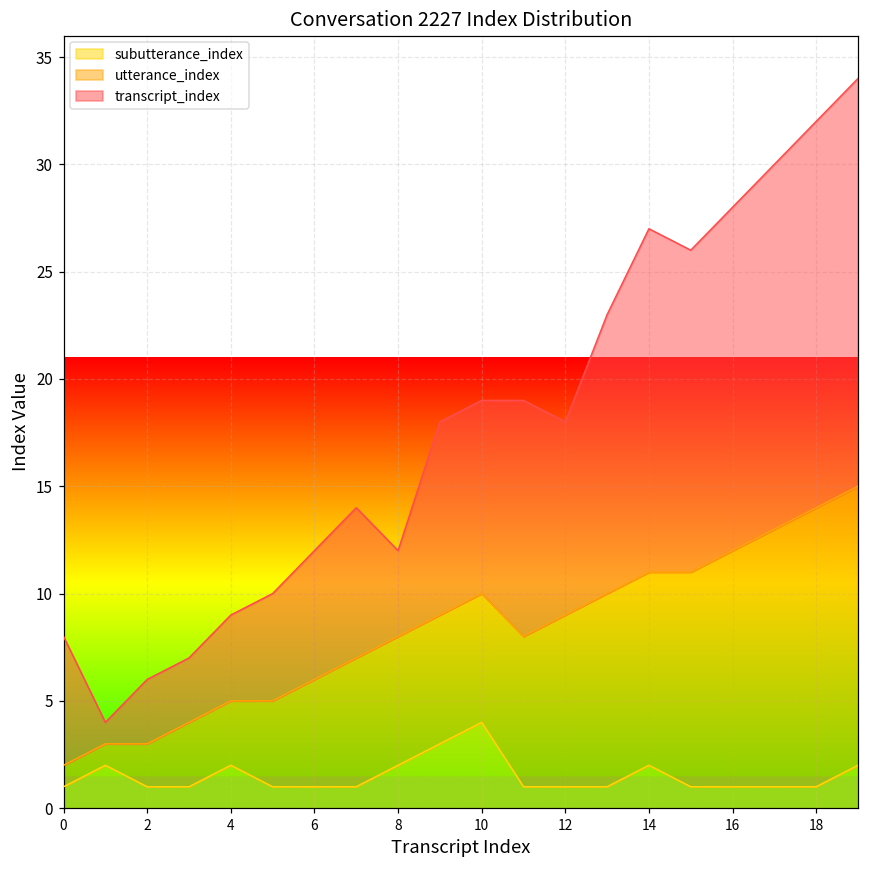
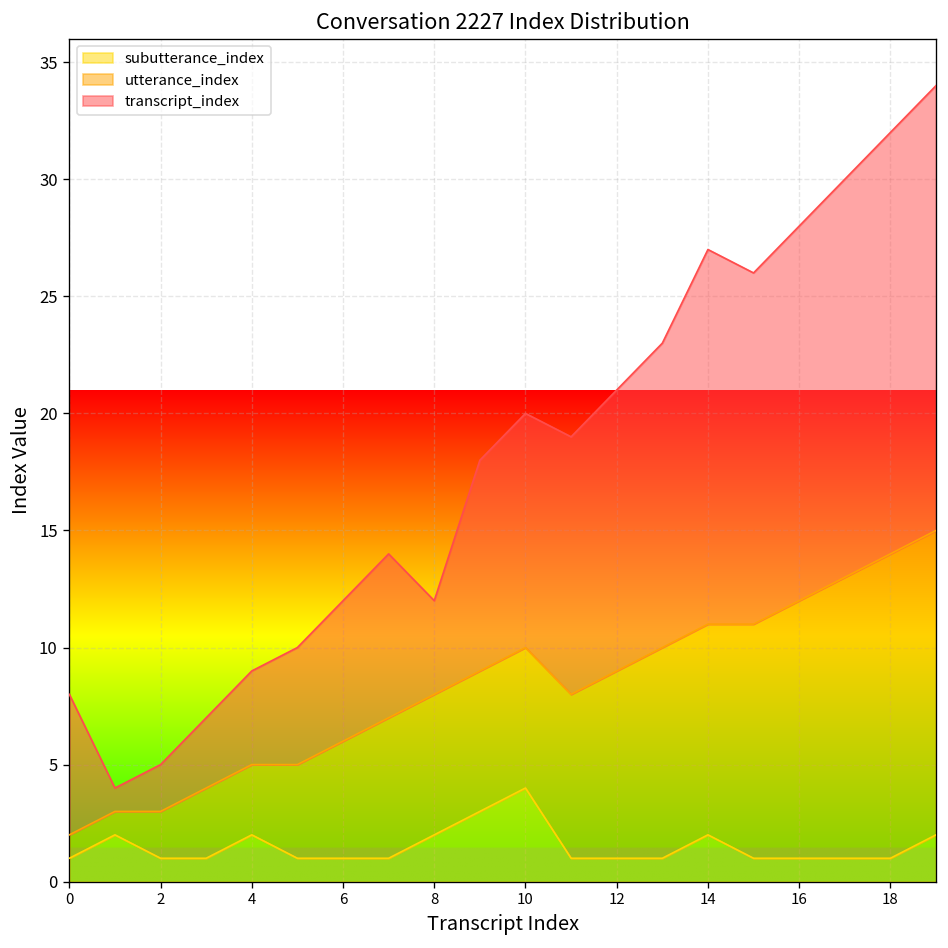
  {
    "transcript_index": {
      "0": 6,
-     "2": 3,
+     "2": 2,
      "4": 4,
      "6": 6,
      "8": 4,
-     "10": 9,
-     "12": 9,
+     "10": 10,
+     "12": 12,
      "14": 16,
      "16": 16,
      "18": 18
    }
  }
